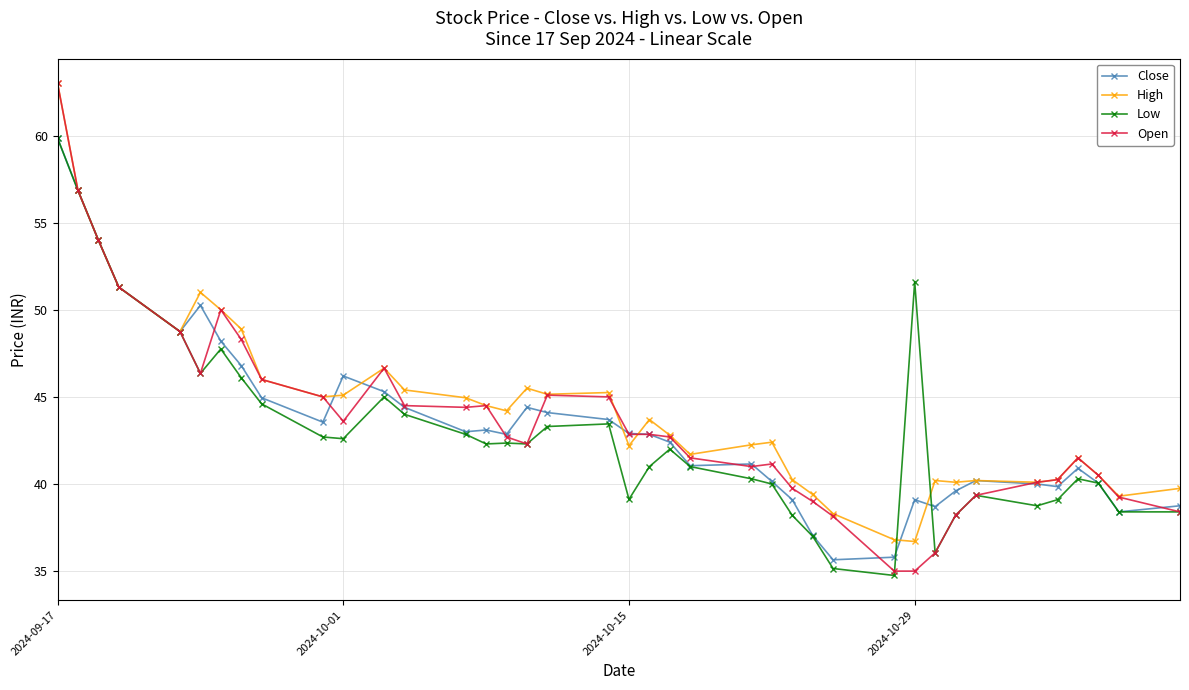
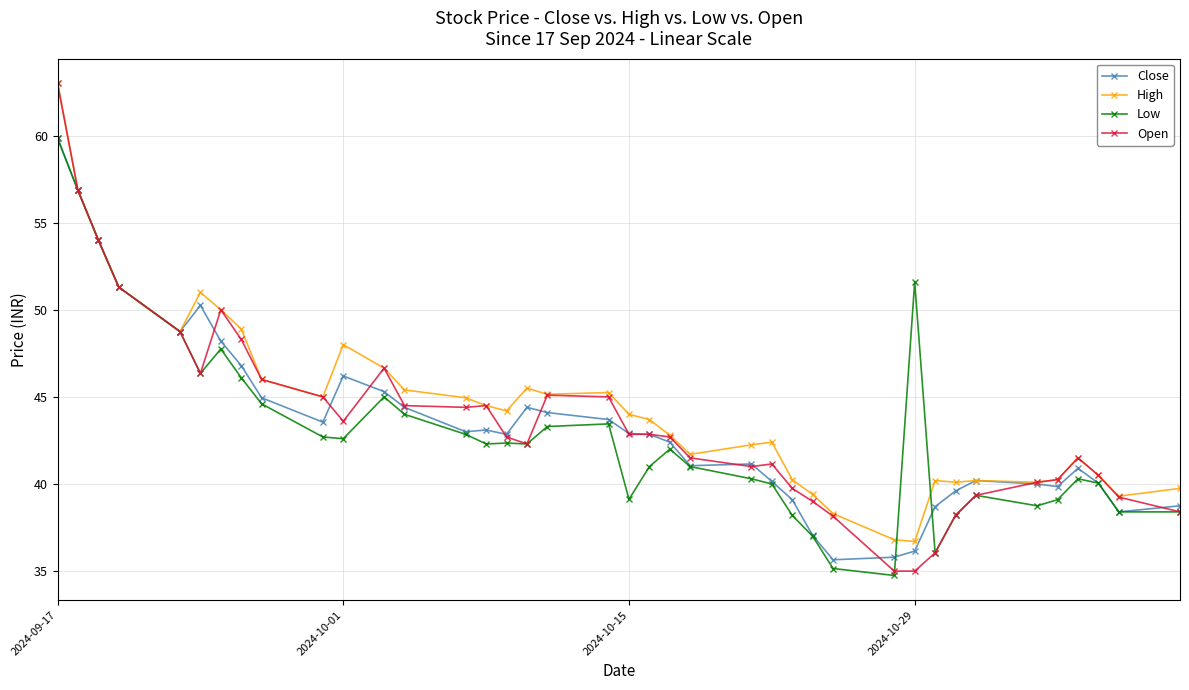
  {
    "Close": {
      "2024-10-01": 46.2,
-     "2024-10-29": 39.1
+     "2024-10-29": 36.2
    },
    "High": {
-     "2024-10-01": 45.1,
-     "2024-10-15": 42.2,
+     "2024-10-01": 48.0,
+     "2024-10-15": 44.0,
      "2024-10-29": 36.7
    },
    "Low": {
      "2024-10-01": 42.6,
      "2024-10-15": 39.1,
      "2024-10-29": 51.6
    },
    "Open": {
      "2024-10-01": 43.6,
      "2024-10-29": 35.0
    }
  }
